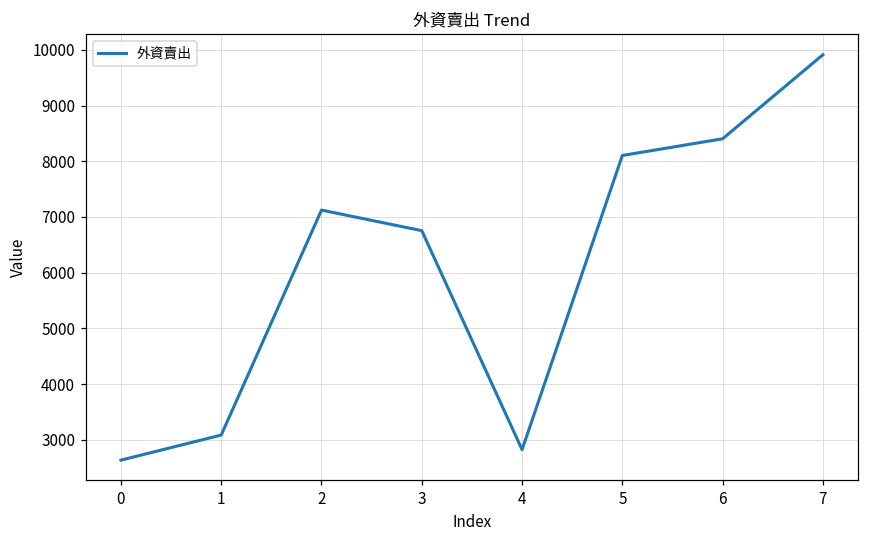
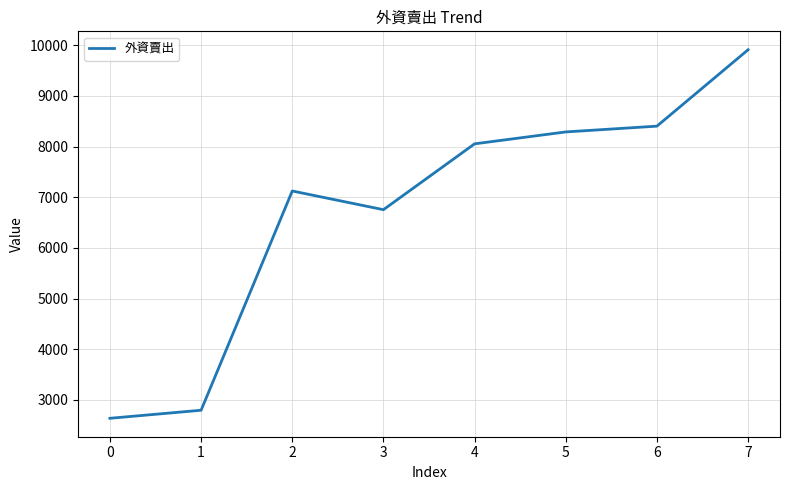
  {
    "0": 2600,
-   "1": 3100,
+   "1": 2800,
    "2": 7100,
    "3": 6800,
-   "4": 2800,
-   "5": 8100,
+   "4": 8100,
+   "5": 8300,
    "6": 8400,
    "7": 9900
  }
